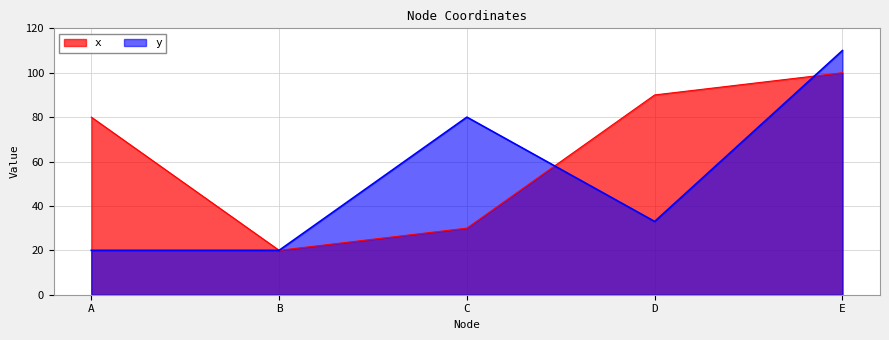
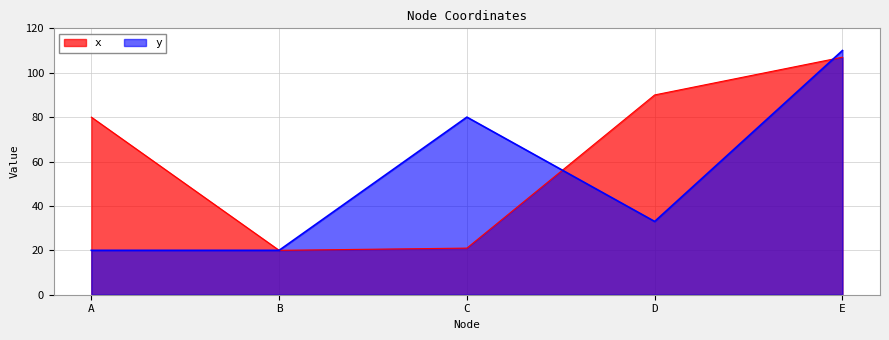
  {
    "x": {
      "A": 80,
-     "C": 30,
+     "C": 21,
      "D": 90,
-     "E": 100
+     "E": 107
    },
    "y": {
      "A": 20,
      "C": 80,
      "D": 33,
      "E": 110
    }
  }
